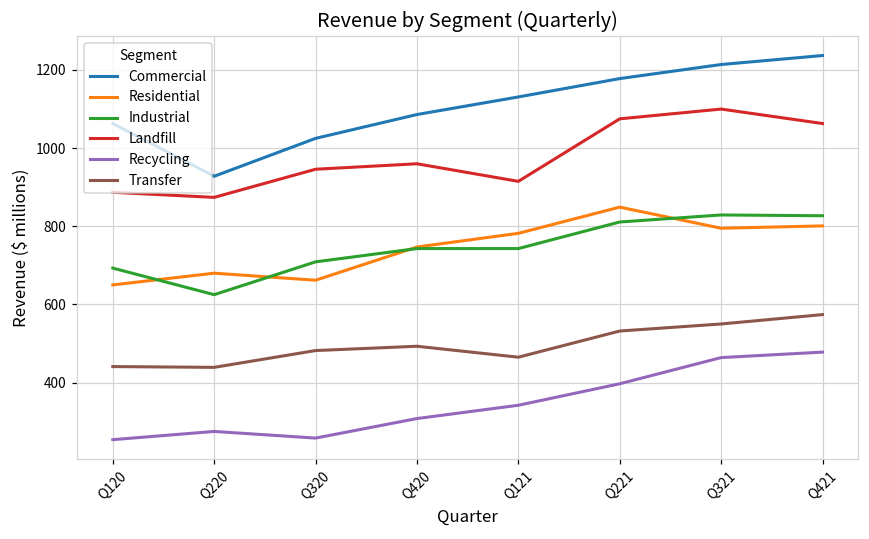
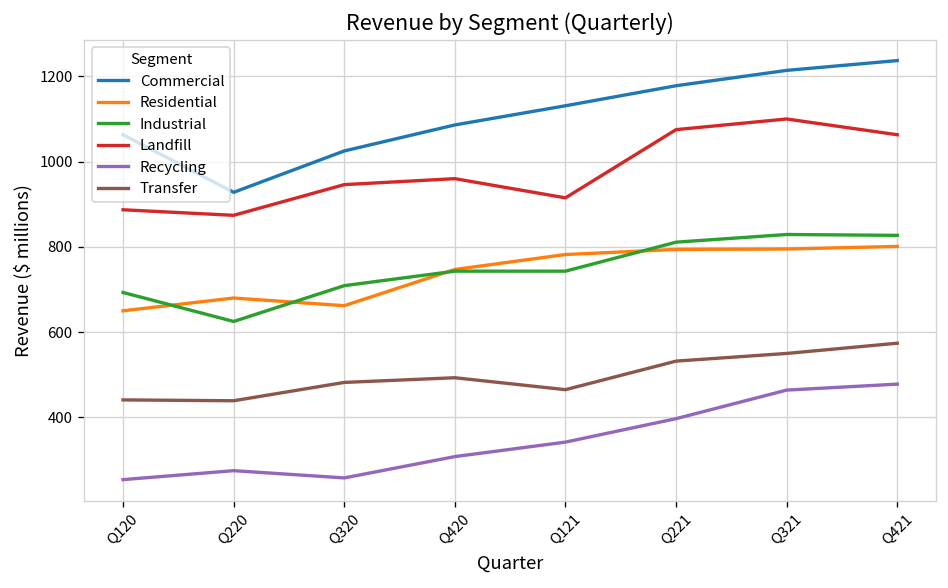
  {
    "Commercial": {
      "Q220": 930,
      "Q320": 1030,
      "Q420": 1090,
      "Q121": 1130,
      "Q221": 1180,
      "Q321": 1210,
      "Q421": 1240
    },
    "Residential": {
      "Q120": 650,
      "Q220": 680,
      "Q320": 660,
      "Q121": 780,
-     "Q221": 850,
+     "Q221": 790,
      "Q321": 800,
      "Q421": 800
    },
    "Industrial": {
      "Q120": 690,
      "Q220": 630,
      "Q320": 710,
      "Q121": 740,
      "Q221": 810,
      "Q321": 830,
      "Q421": 830
    },
    "Landfill": {
      "Q220": 870,
      "Q320": 950,
      "Q420": 960,
      "Q121": 920,
      "Q221": 1080,
      "Q321": 1100,
      "Q421": 1060
    },
    "Recycling": {
      "Q120": 250,
      "Q220": 280,
      "Q320": 260,
      "Q420": 310,
      "Q121": 340,
      "Q221": 400,
      "Q321": 460,
      "Q421": 480
    },
    "Transfer": {
      "Q120": 440,
      "Q220": 440,
      "Q320": 480,
      "Q420": 490,
      "Q121": 470,
      "Q221": 530,
      "Q321": 550,
      "Q421": 570
    }
  }
